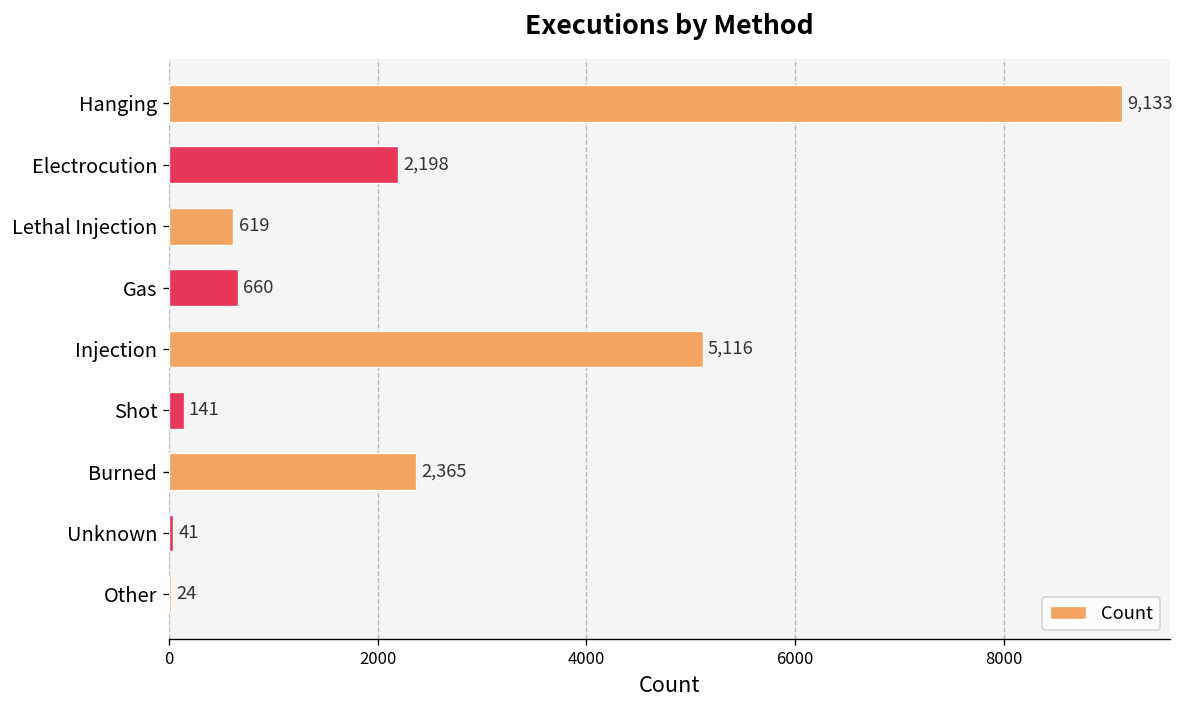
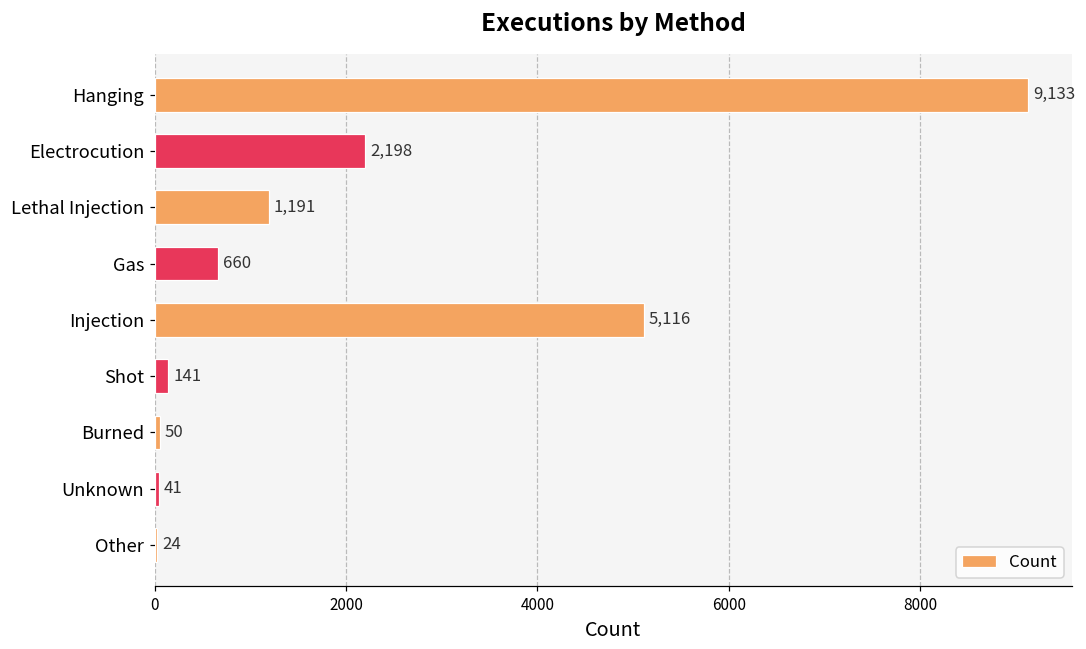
  {
    "Hanging": "9,133",
    "Electrocution": "2,198",
-   "Lethal Injection": "619",
+   "Lethal Injection": "1,191",
    "Gas": "660",
    "Injection": "5,116",
    "Shot": "141",
-   "Burned": "2,365",
+   "Burned": "50",
    "Unknown": "41",
    "Other": "24"
  }
